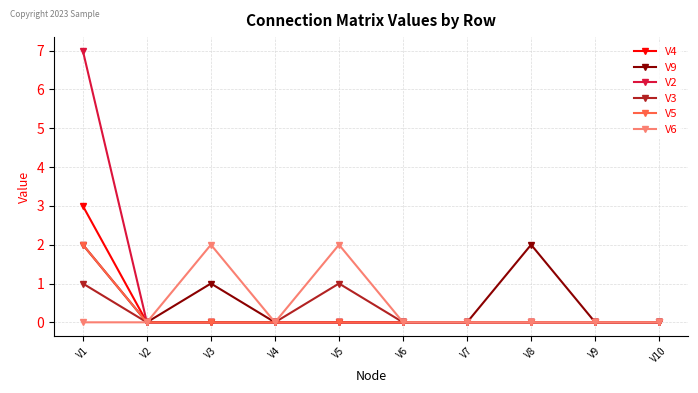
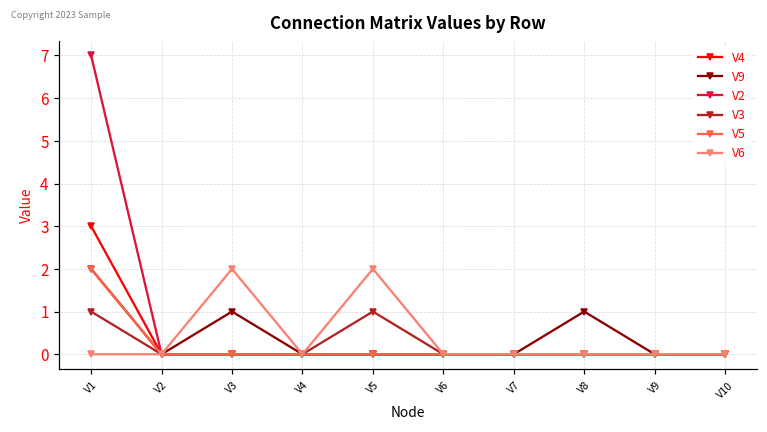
  {
    "V4": {
      "V1": 3
    },
    "V9": {
      "V3": 1,
-     "V8": 2
+     "V8": 1
    }
  }
